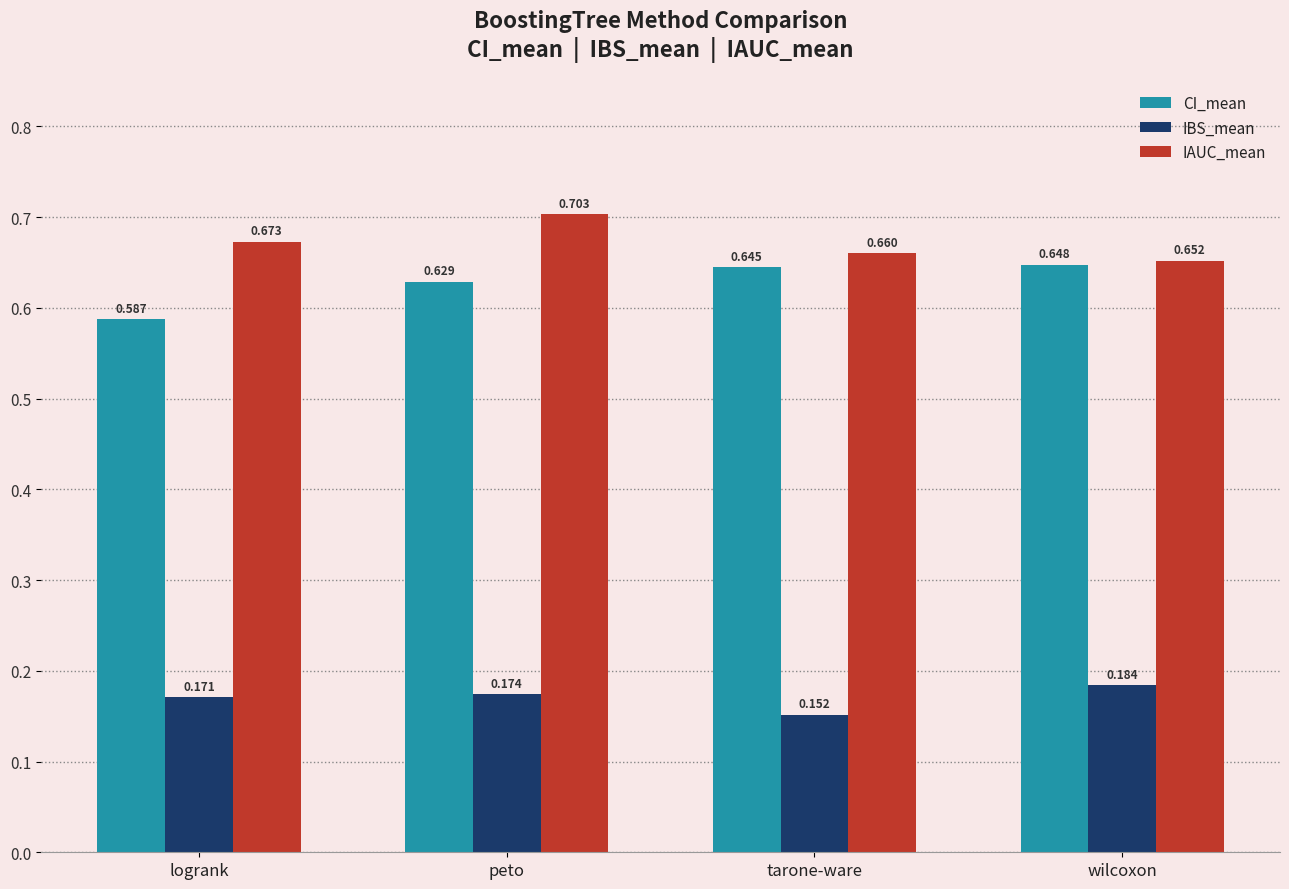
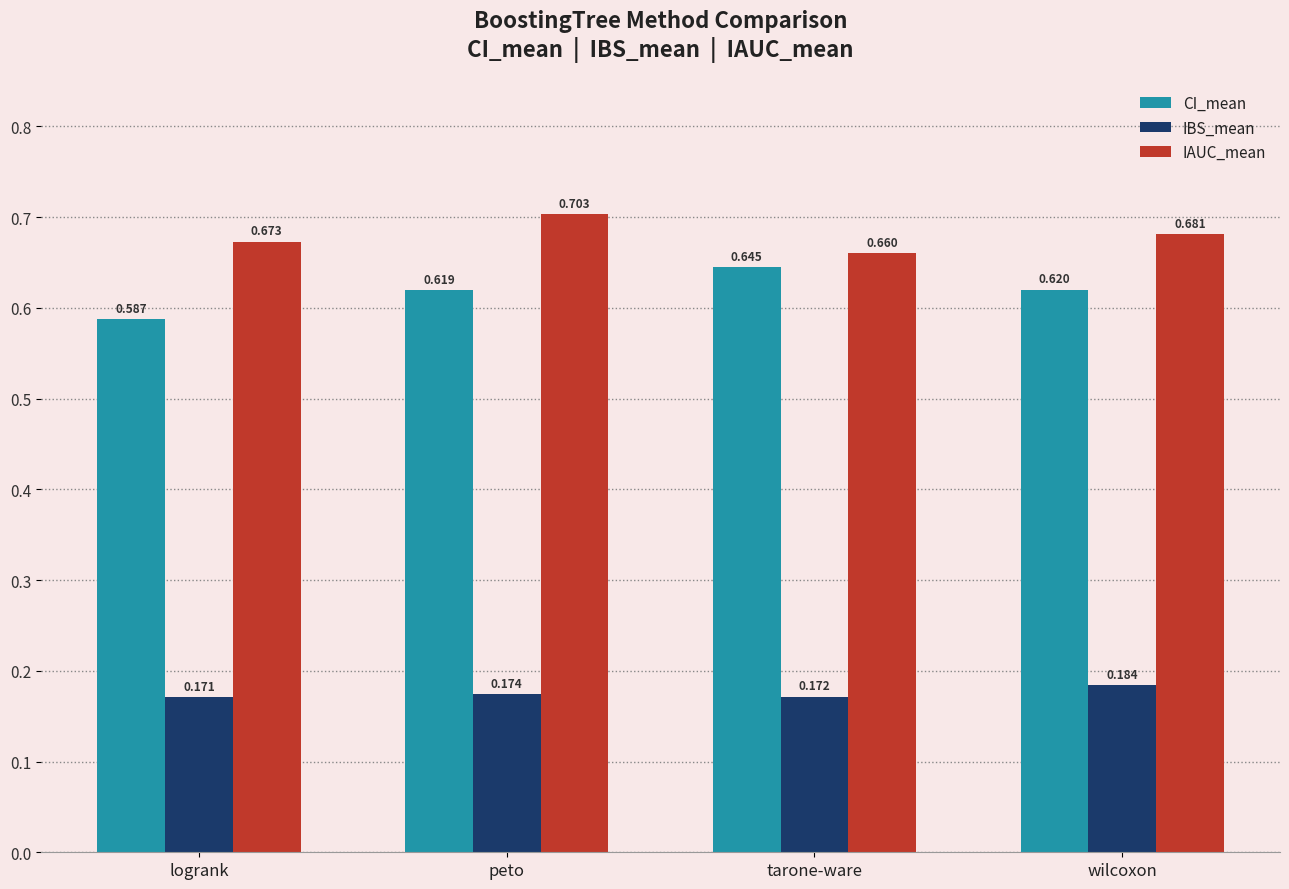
  {
    "CI_mean": {
      "logrank": 0.587,
-     "peto": 0.629,
+     "peto": 0.619,
      "tarone-ware": 0.645,
-     "wilcoxon": 0.648
+     "wilcoxon": 0.620
    },
    "IBS_mean": {
      "logrank": 0.171,
      "peto": 0.174,
-     "tarone-ware": 0.152,
+     "tarone-ware": 0.172,
      "wilcoxon": 0.184
    },
    "IAUC_mean": {
      "logrank": 0.673,
      "peto": 0.703,
      "tarone-ware": 0.660,
-     "wilcoxon": 0.652
+     "wilcoxon": 0.681
    }
  }
